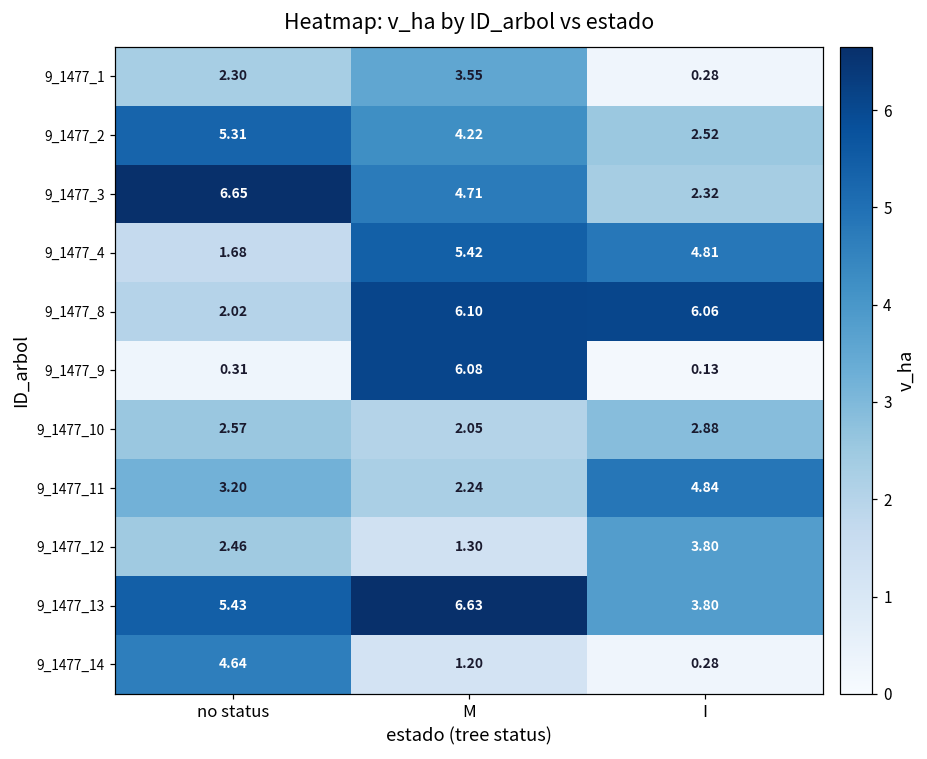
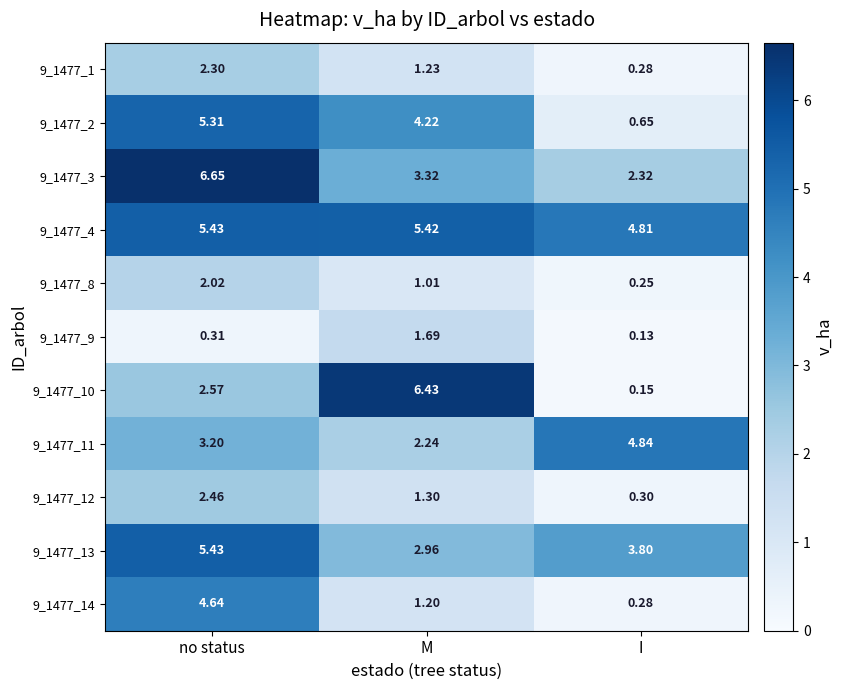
  {
    "9_1477_1": {
      "no status": 2.30,
-     "M": 3.55,
+     "M": 1.23,
      "I": 0.28
    },
    "9_1477_2": {
      "no status": 5.31,
      "M": 4.22,
-     "I": 2.52
+     "I": 0.65
    },
    "9_1477_3": {
      "no status": 6.65,
-     "M": 4.71,
+     "M": 3.32,
      "I": 2.32
    },
    "9_1477_4": {
-     "no status": 1.68,
+     "no status": 5.43,
      "M": 5.42,
      "I": 4.81
    },
    "9_1477_8": {
      "no status": 2.02,
-     "M": 6.10,
-     "I": 6.06
+     "M": 1.01,
+     "I": 0.25
    },
    "9_1477_9": {
      "no status": 0.31,
-     "M": 6.08,
+     "M": 1.69,
      "I": 0.13
    },
    "9_1477_10": {
      "no status": 2.57,
-     "M": 2.05,
-     "I": 2.88
+     "M": 6.43,
+     "I": 0.15
    },
    "9_1477_11": {
      "no status": 3.20,
      "M": 2.24,
      "I": 4.84
    },
    "9_1477_12": {
      "no status": 2.46,
      "M": 1.30,
-     "I": 3.80
+     "I": 0.30
    },
    "9_1477_13": {
      "no status": 5.43,
-     "M": 6.63,
+     "M": 2.96,
      "I": 3.80
    },
    "9_1477_14": {
      "no status": 4.64,
      "M": 1.20,
      "I": 0.28
    }
  }
